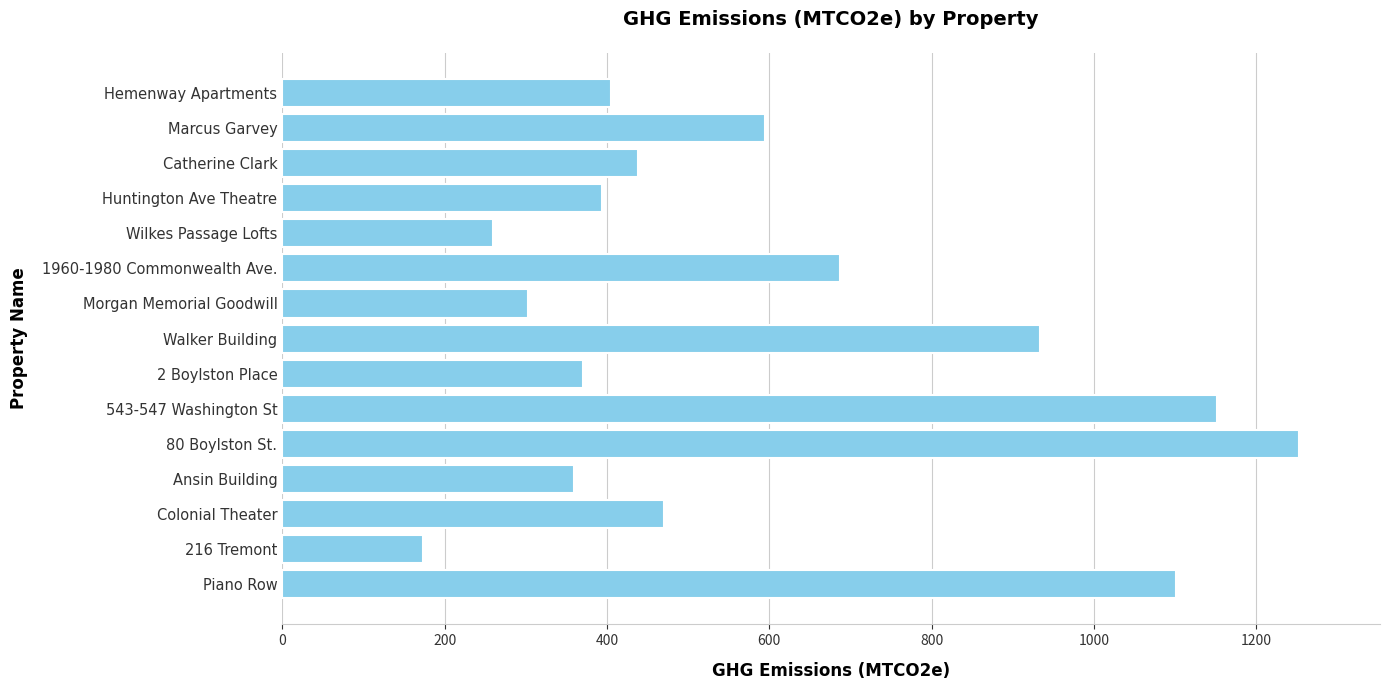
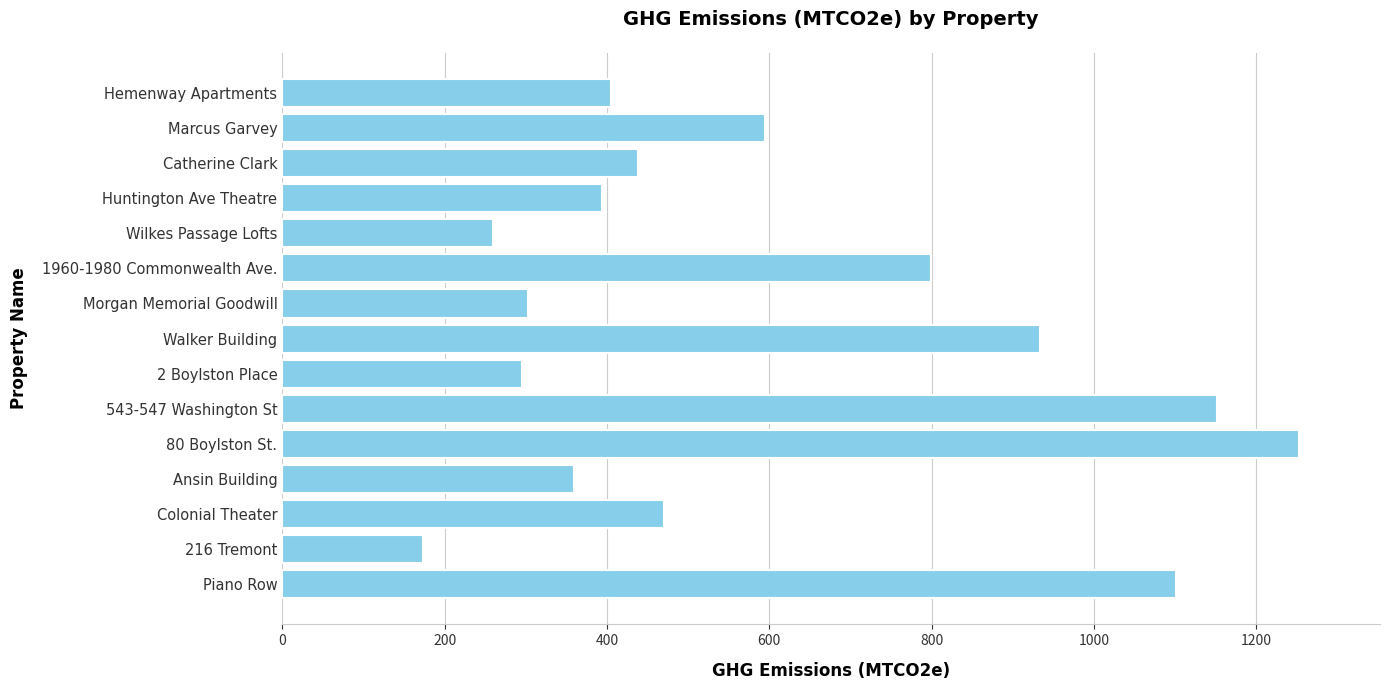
  {
    "Hemenway Apartments": 400,
    "Marcus Garvey": 590,
    "Catherine Clark": 440,
    "Huntington Ave Theatre": 390,
    "Wilkes Passage Lofts": 260,
-   "1960-1980 Commonwealth Ave.": 690,
+   "1960-1980 Commonwealth Ave.": 800,
    "Morgan Memorial Goodwill": 300,
    "Walker Building": 930,
-   "2 Boylston Place": 370,
+   "2 Boylston Place": 300,
    "543-547 Washington St": 1150,
    "80 Boylston St.": 1250,
    "Ansin Building": 360,
    "Colonial Theater": 470,
    "216 Tremont": 170,
    "Piano Row": 1100
  }
